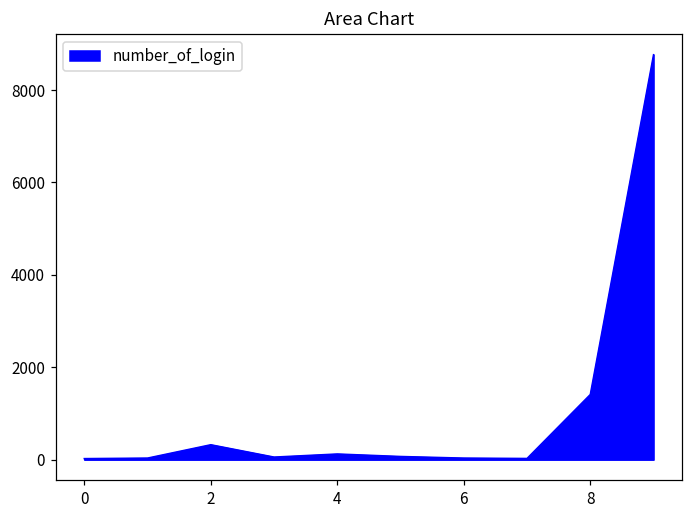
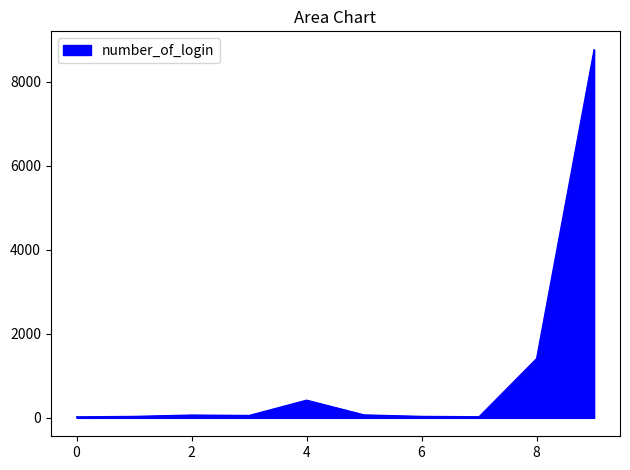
  {
    "0": 0,
-   "2": 300,
-   "4": 100,
+   "2": 100,
+   "4": 400,
    "6": 0,
    "8": 1400
  }
